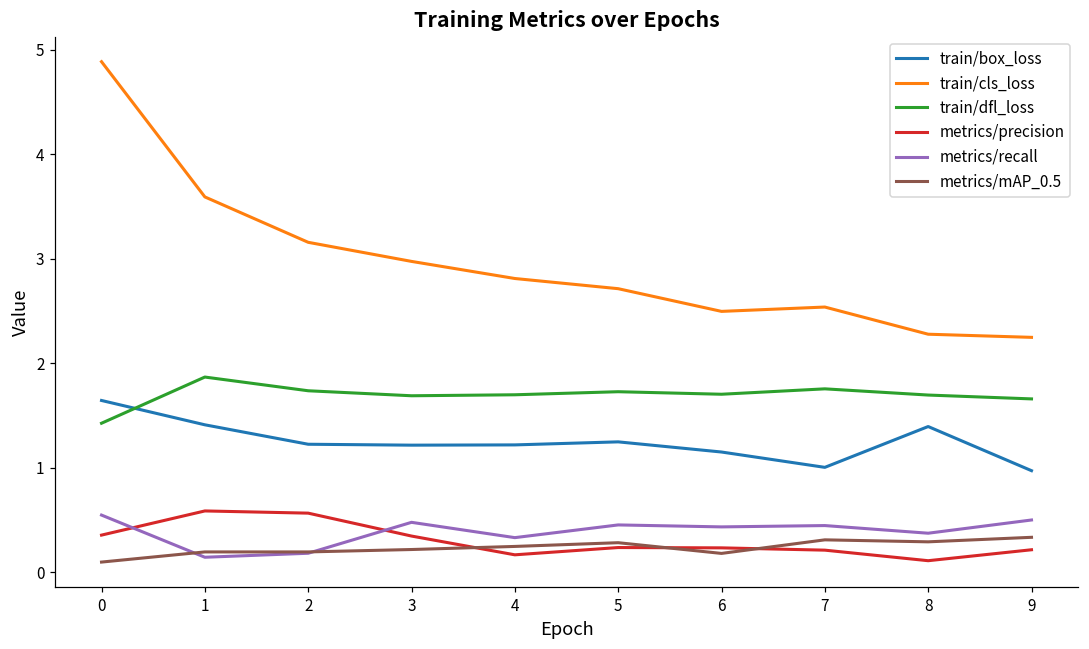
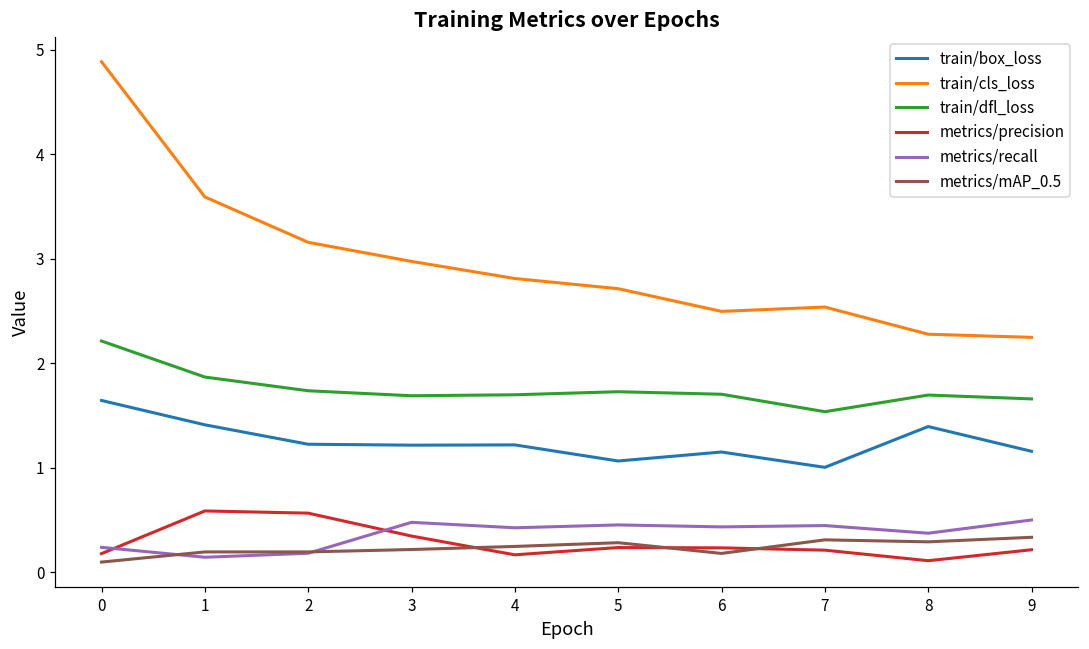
  {
    "train/box_loss": {
      "0": 1.6,
      "1": 1.4,
      "2": 1.2,
      "3": 1.2,
      "4": 1.2,
-     "5": 1.2,
+     "5": 1.1,
      "6": 1.1,
      "7": 1.0,
      "8": 1.4,
-     "9": 1.0
+     "9": 1.2
    },
    "train/cls_loss": {
      "0": 4.9,
      "1": 3.6,
      "2": 3.2,
      "3": 3.0,
      "4": 2.8,
      "5": 2.7,
      "6": 2.5,
      "7": 2.5,
      "8": 2.3,
      "9": 2.2
    },
    "train/dfl_loss": {
-     "0": 1.4,
+     "0": 2.2,
      "1": 1.9,
      "2": 1.7,
      "3": 1.7,
      "4": 1.7,
      "5": 1.7,
      "6": 1.7,
-     "7": 1.8,
+     "7": 1.5,
      "8": 1.7,
      "9": 1.7
    },
    "metrics/precision": {
-     "0": 0.4,
+     "0": 0.2,
      "1": 0.6,
      "2": 0.6,
      "3": 0.3,
      "4": 0.2,
      "5": 0.2,
      "6": 0.2,
      "7": 0.2,
      "8": 0.1,
      "9": 0.2
    },
    "metrics/recall": {
-     "0": 0.5,
+     "0": 0.2,
      "1": 0.1,
      "3": 0.5,
-     "4": 0.3,
+     "4": 0.4,
      "5": 0.5,
      "6": 0.4,
      "7": 0.4,
      "8": 0.4,
      "9": 0.5
    },
    "metrics/mAP_0.5": {
      "0": 0.1,
      "1": 0.2,
      "3": 0.2,
      "4": 0.2,
      "5": 0.3,
      "6": 0.2,
      "7": 0.3,
      "8": 0.3,
      "9": 0.3
    }
  }
